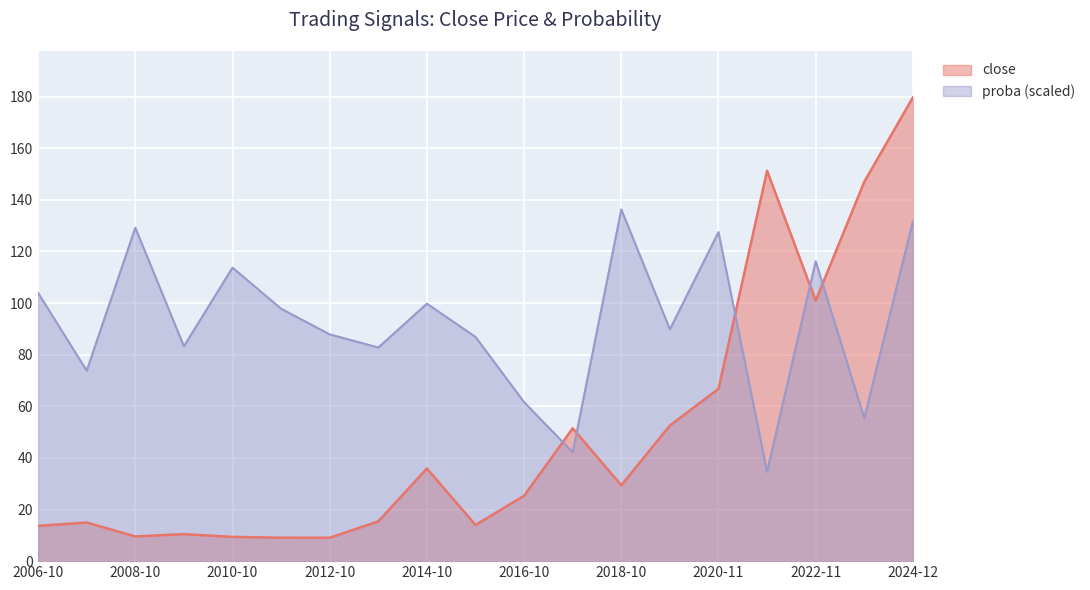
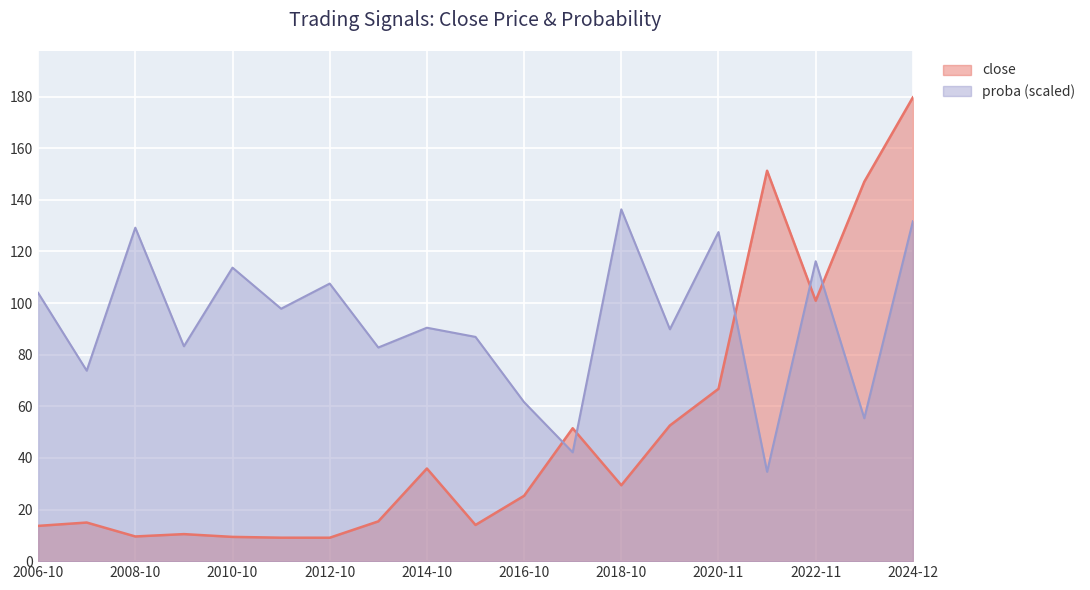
  {
    "close": {
      "2006-10": 14,
      "2008-10": 10,
      "2010-10": 9,
      "2012-10": 9,
      "2014-10": 36,
      "2016-10": 25,
      "2018-10": 29,
      "2020-11": 67,
      "2022-11": 101,
      "2024-12": 180
    },
    "proba (scaled)": {
      "2006-10": 104,
      "2008-10": 129,
      "2010-10": 114,
-     "2012-10": 88,
-     "2014-10": 100,
+     "2012-10": 108,
+     "2014-10": 90,
      "2016-10": 62,
      "2018-10": 136,
      "2020-11": 128,
      "2022-11": 116,
      "2024-12": 132
    }
  }
